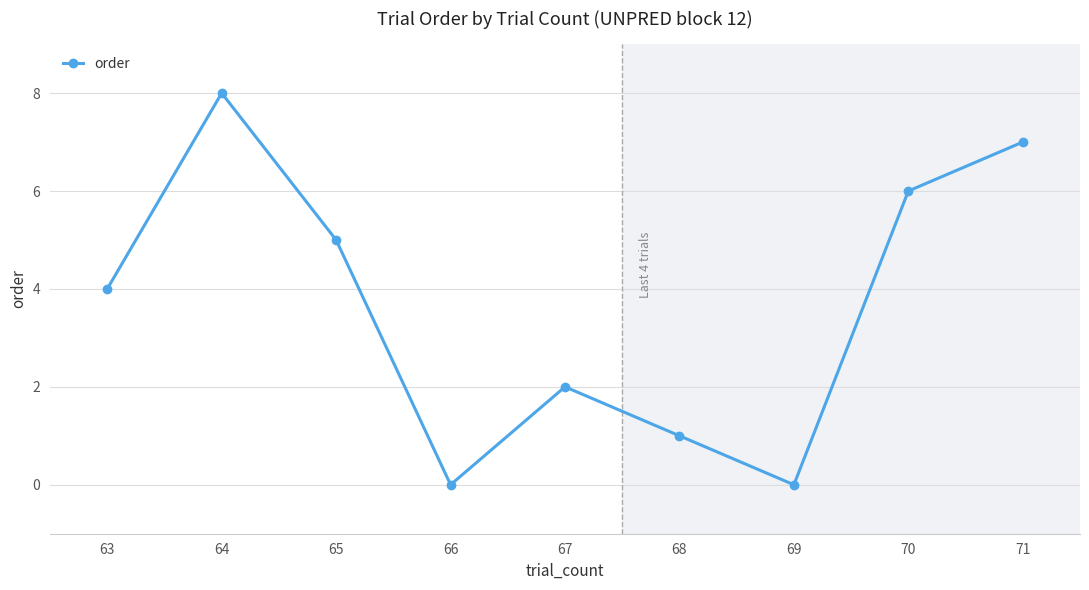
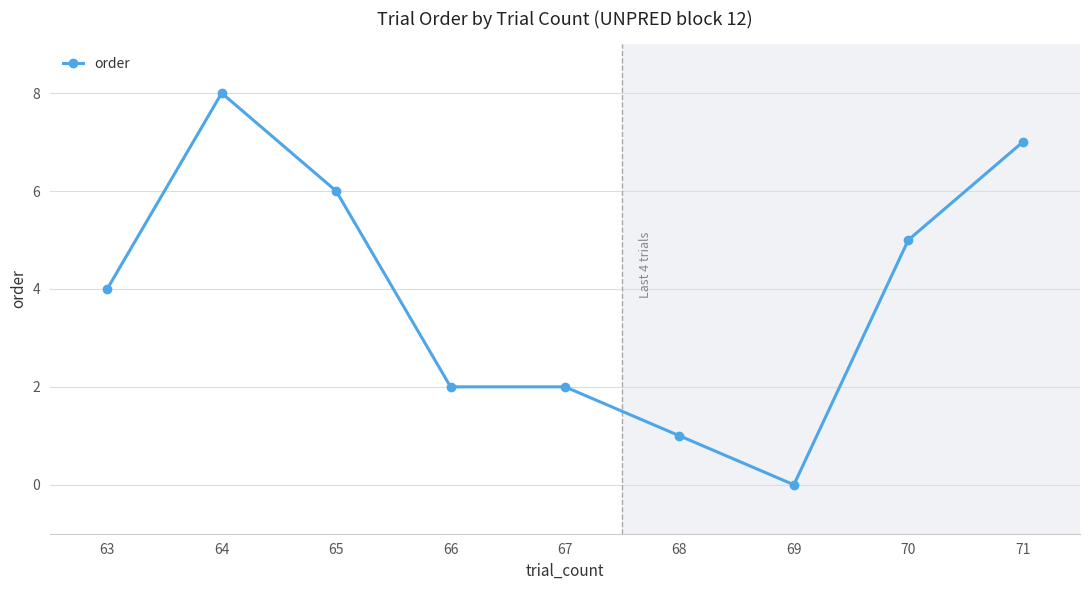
  {
    "63": 4,
    "64": 8,
-   "65": 5,
-   "66": 0,
+   "65": 6,
+   "66": 2,
    "67": 2,
    "68": 1,
    "69": 0,
-   "70": 6,
+   "70": 5,
    "71": 7
  }
